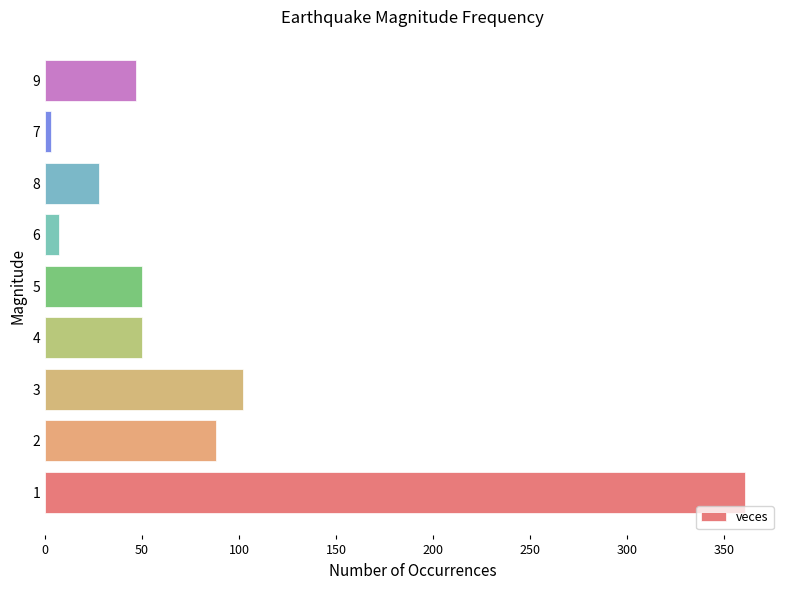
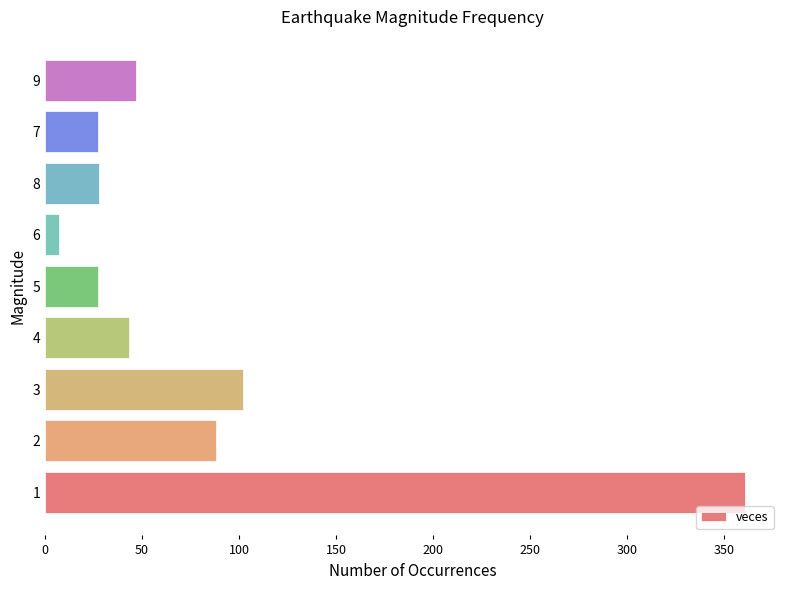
  {
    "9": 47,
-   "7": 3,
+   "7": 27,
    "8": 28,
    "6": 7,
-   "5": 50,
-   "4": 50,
+   "5": 27,
+   "4": 43,
    "3": 102,
    "2": 88,
    "1": 361
  }
